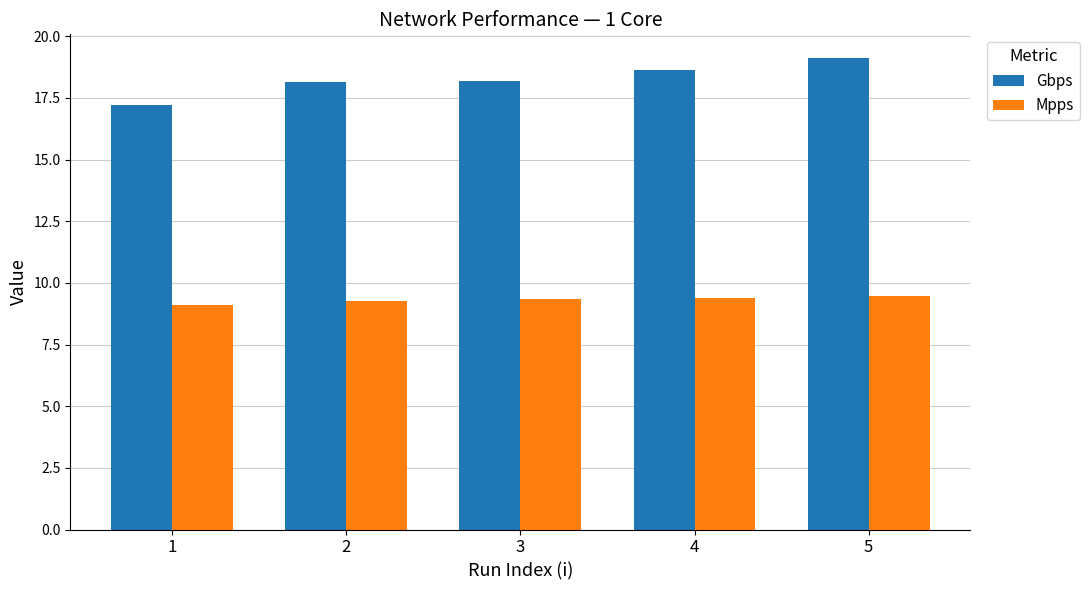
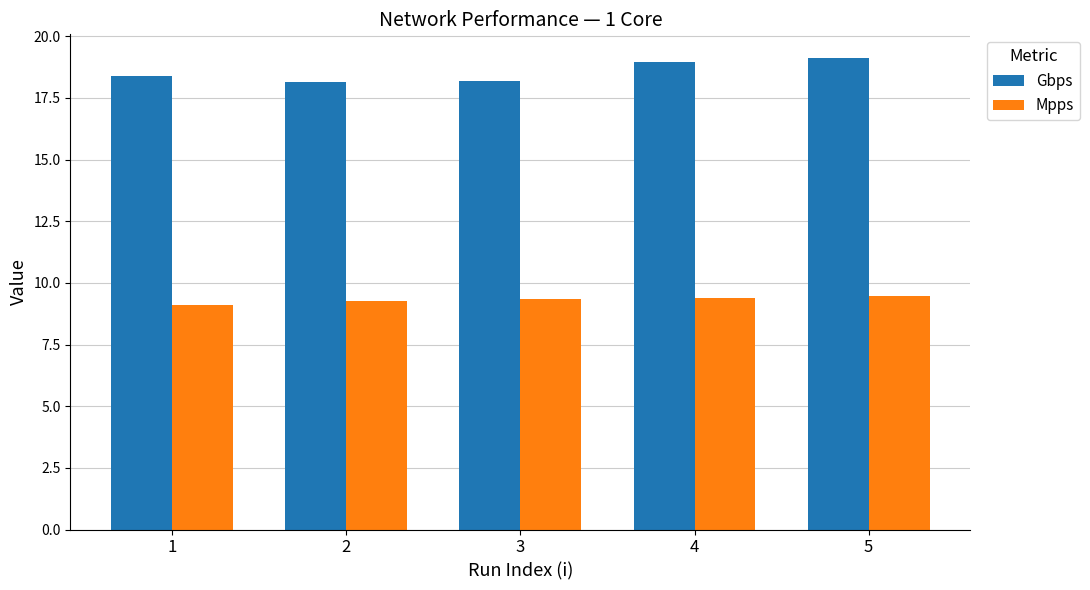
  {
    "Gbps": {
-     "1": 17.2,
+     "1": 18.4,
      "2": 18.2,
      "3": 18.2,
-     "4": 18.6,
+     "4": 19.0,
      "5": 19.1
    },
    "Mpps": {
      "1": 9.1,
      "2": 9.3,
      "3": 9.3,
      "4": 9.4,
      "5": 9.5
    }
  }
